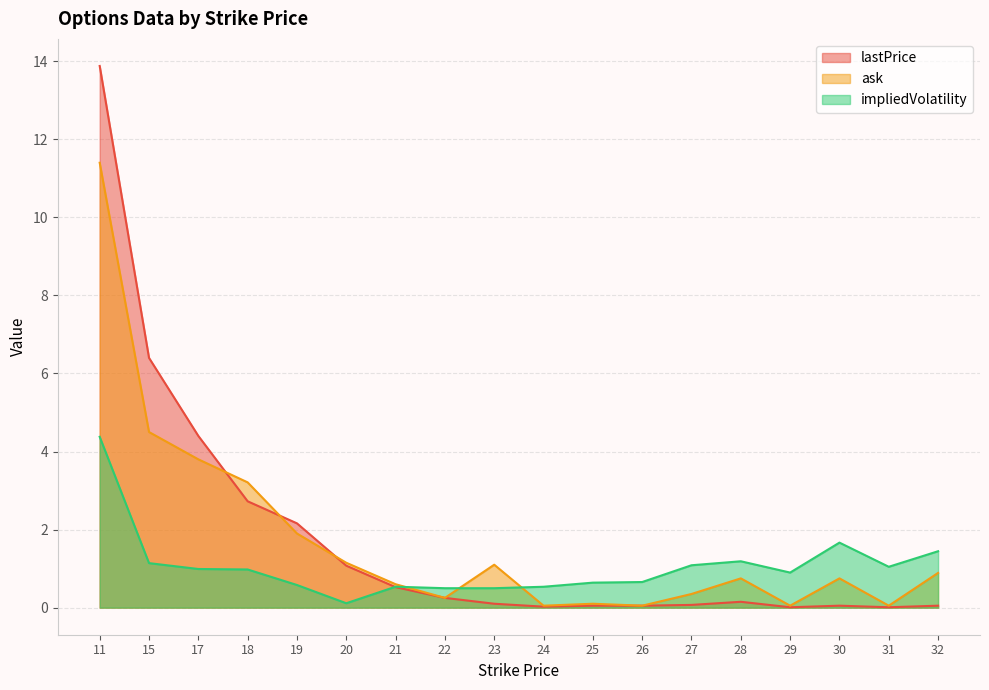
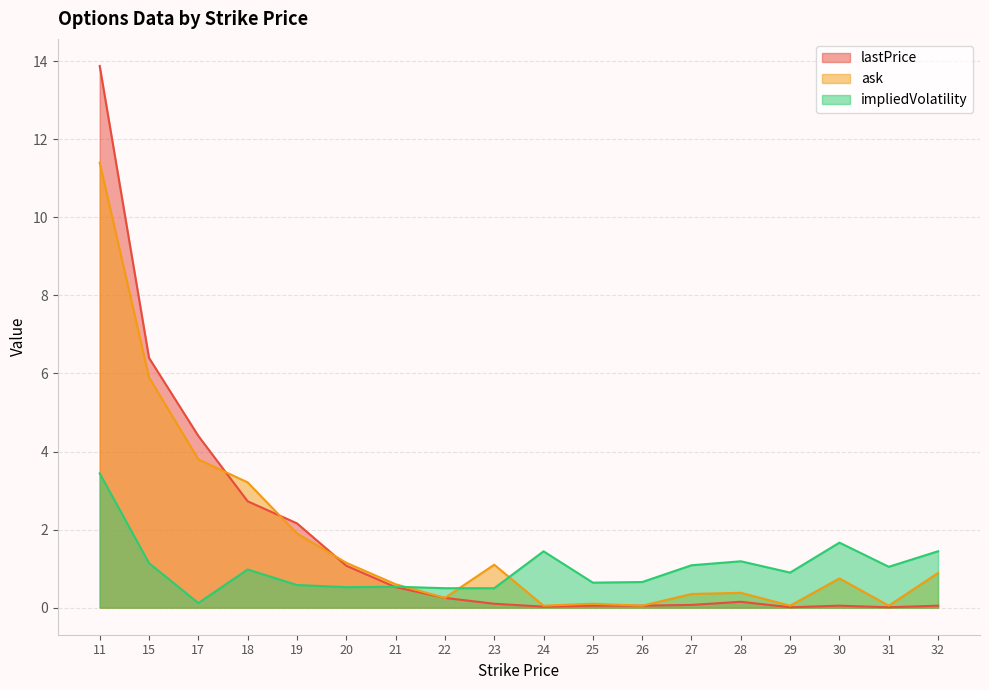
  {
    "lastPrice": {
      "11": 13.9,
      "15": 6.4,
      "17": 4.4,
      "18": 2.7,
      "19": 2.2,
      "20": 1.1,
      "23": 0.1,
      "27": 0.1,
      "28": 0.2,
      "30": 0.1,
      "32": 0.1
    },
    "ask": {
      "11": 11.4,
-     "15": 4.5,
+     "15": 5.9,
      "17": 3.8,
      "18": 3.2,
      "19": 1.9,
      "20": 1.2,
      "23": 1.1,
      "27": 0.4,
-     "28": 0.8,
+     "28": 0.4,
      "30": 0.8,
      "32": 0.9
    },
    "impliedVolatility": {
-     "11": 4.4,
+     "11": 3.4,
      "15": 1.1,
-     "17": 1.0,
+     "17": 0.1,
      "18": 1.0,
      "19": 0.6,
-     "20": 0.1,
+     "20": 0.5,
      "22": 0.5,
      "23": 0.5,
-     "24": 0.5,
+     "24": 1.4,
      "25": 0.6,
      "26": 0.7,
      "27": 1.1,
      "28": 1.2,
      "29": 0.9,
      "30": 1.7,
      "31": 1.0,
      "32": 1.4
    }
  }
